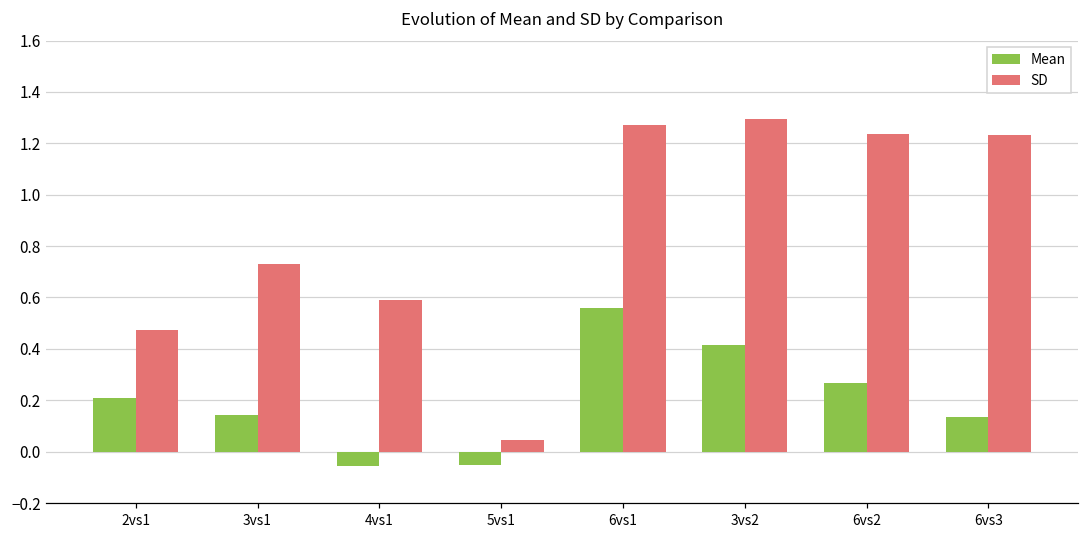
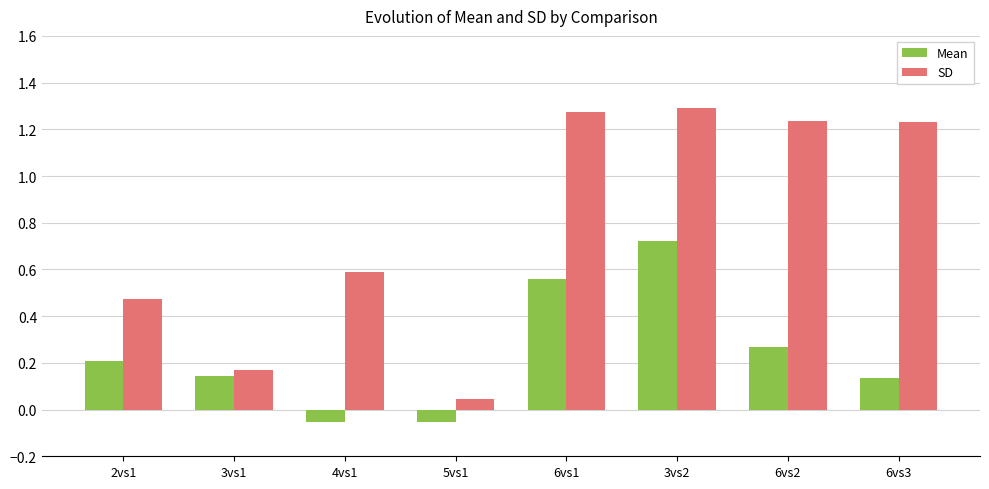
  {
    "Mean": {
      "2vs1": 0.21,
      "3vs1": 0.14,
      "4vs1": -0.05,
      "5vs1": -0.05,
      "6vs1": 0.56,
-     "3vs2": 0.42,
+     "3vs2": 0.72,
      "6vs2": 0.27,
      "6vs3": 0.13
    },
    "SD": {
      "2vs1": 0.47,
-     "3vs1": 0.73,
+     "3vs1": 0.17,
      "4vs1": 0.59,
      "5vs1": 0.04,
      "6vs1": 1.27,
      "3vs2": 1.29,
      "6vs2": 1.24,
      "6vs3": 1.23
    }
  }
